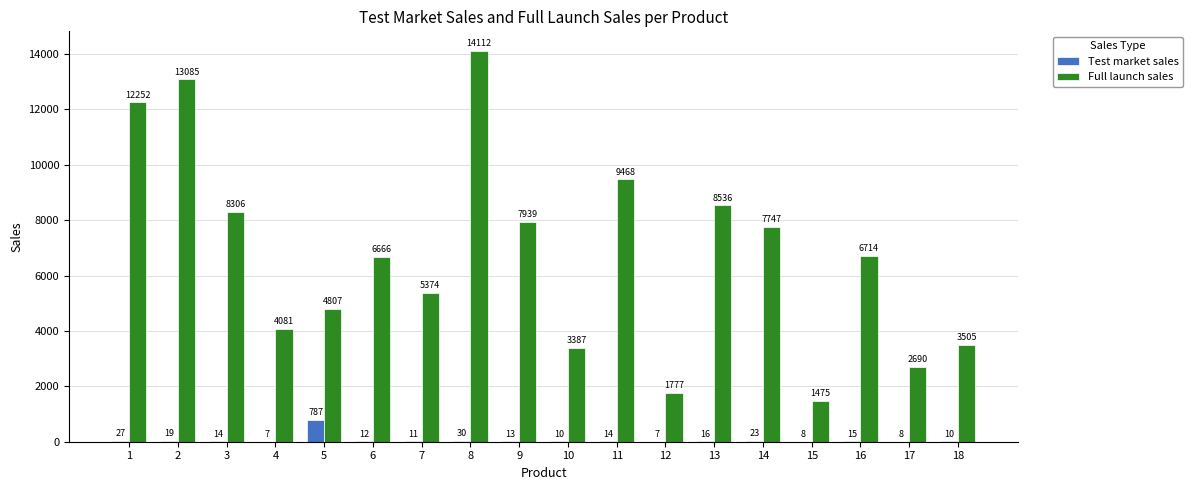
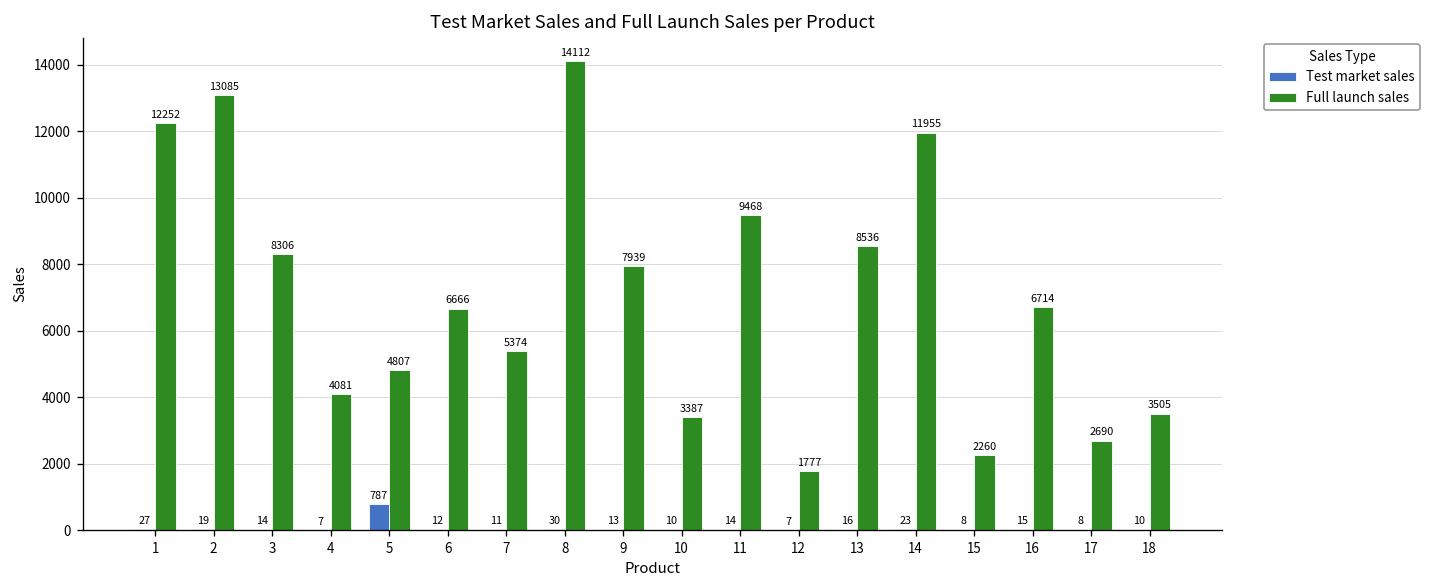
  {
    "Test market sales": {
      "1": 27,
      "2": 19,
      "3": 14,
      "4": 7,
      "5": 787,
      "6": 12,
      "7": 11,
      "8": 30,
      "9": 13,
      "10": 10,
      "11": 14,
      "12": 7,
      "13": 16,
      "14": 23,
      "15": 8,
      "16": 15,
      "17": 8,
      "18": 10
    },
    "Full launch sales": {
      "1": 12252,
      "2": 13085,
      "3": 8306,
      "4": 4081,
      "5": 4807,
      "6": 6666,
      "7": 5374,
      "8": 14112,
      "9": 7939,
      "10": 3387,
      "11": 9468,
      "12": 1777,
      "13": 8536,
-     "14": 7747,
-     "15": 1475,
+     "14": 11955,
+     "15": 2260,
      "16": 6714,
      "17": 2690,
      "18": 3505
    }
  }
